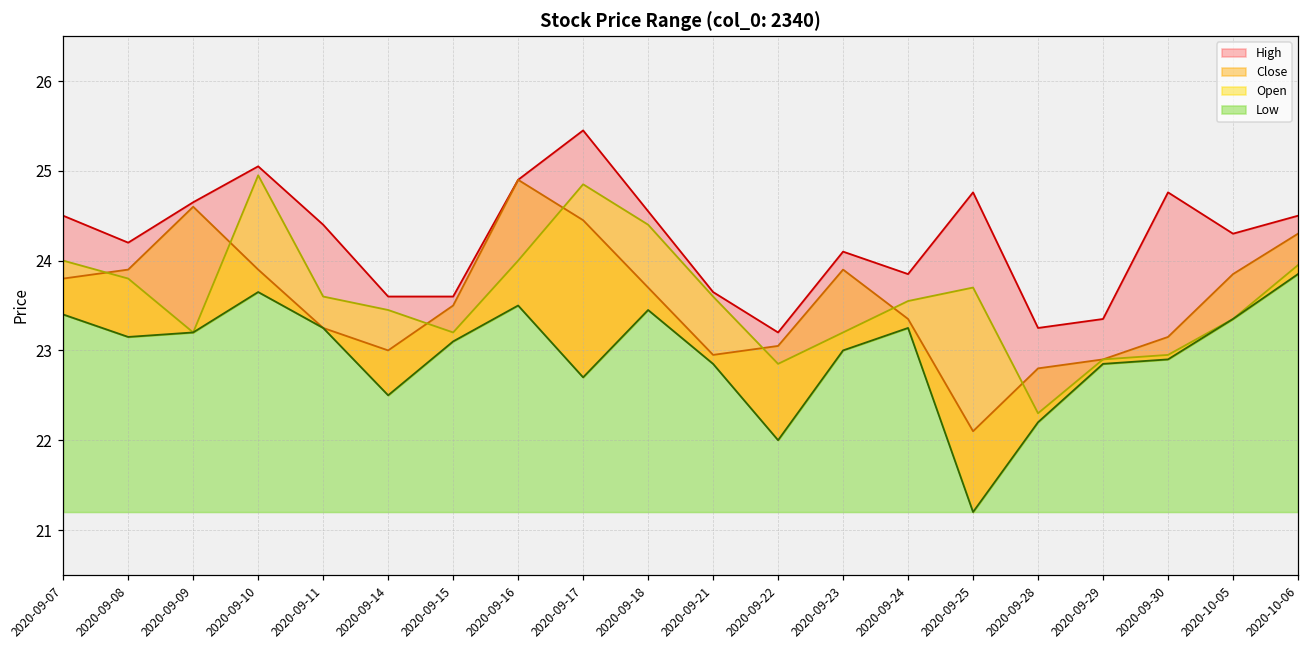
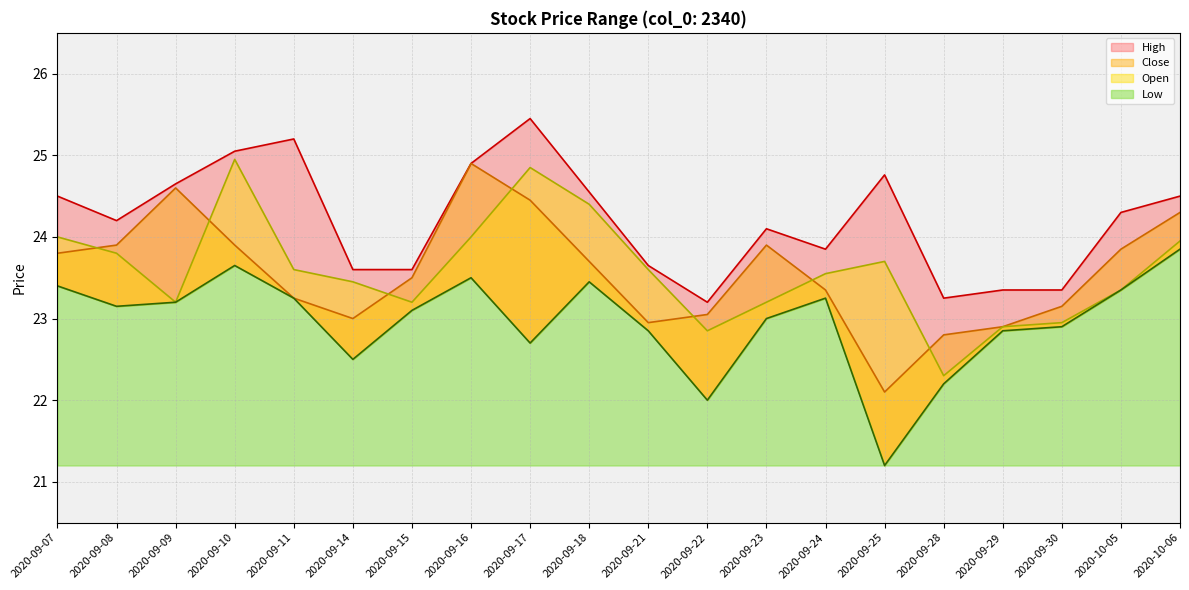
  {
    "High": {
      "2020-09-07": 24.5,
      "2020-09-08": 24.2,
      "2020-09-09": 24.7,
      "2020-09-10": 25.1,
-     "2020-09-11": 24.4,
+     "2020-09-11": 25.2,
      "2020-09-14": 23.6,
      "2020-09-15": 23.6,
      "2020-09-17": 25.5,
      "2020-09-18": 24.6,
      "2020-09-21": 23.7,
      "2020-09-22": 23.2,
      "2020-09-23": 24.1,
      "2020-09-24": 23.9,
      "2020-09-25": 24.8,
      "2020-09-28": 23.3,
      "2020-09-29": 23.4,
-     "2020-09-30": 24.8,
+     "2020-09-30": 23.4,
      "2020-10-05": 24.3,
      "2020-10-06": 24.5
    },
    "Low": {
      "2020-09-07": 23.4,
      "2020-09-08": 23.2,
      "2020-09-10": 23.7,
      "2020-09-14": 22.5,
      "2020-09-15": 23.1,
      "2020-09-16": 23.5,
      "2020-09-17": 22.7,
      "2020-09-18": 23.5,
      "2020-09-21": 22.9,
      "2020-09-22": 22.0,
      "2020-09-23": 23.0,
      "2020-09-24": 23.3,
      "2020-09-25": 21.2,
      "2020-09-28": 22.2,
      "2020-09-29": 22.9,
      "2020-09-30": 22.9,
      "2020-10-06": 23.9
    }
  }
